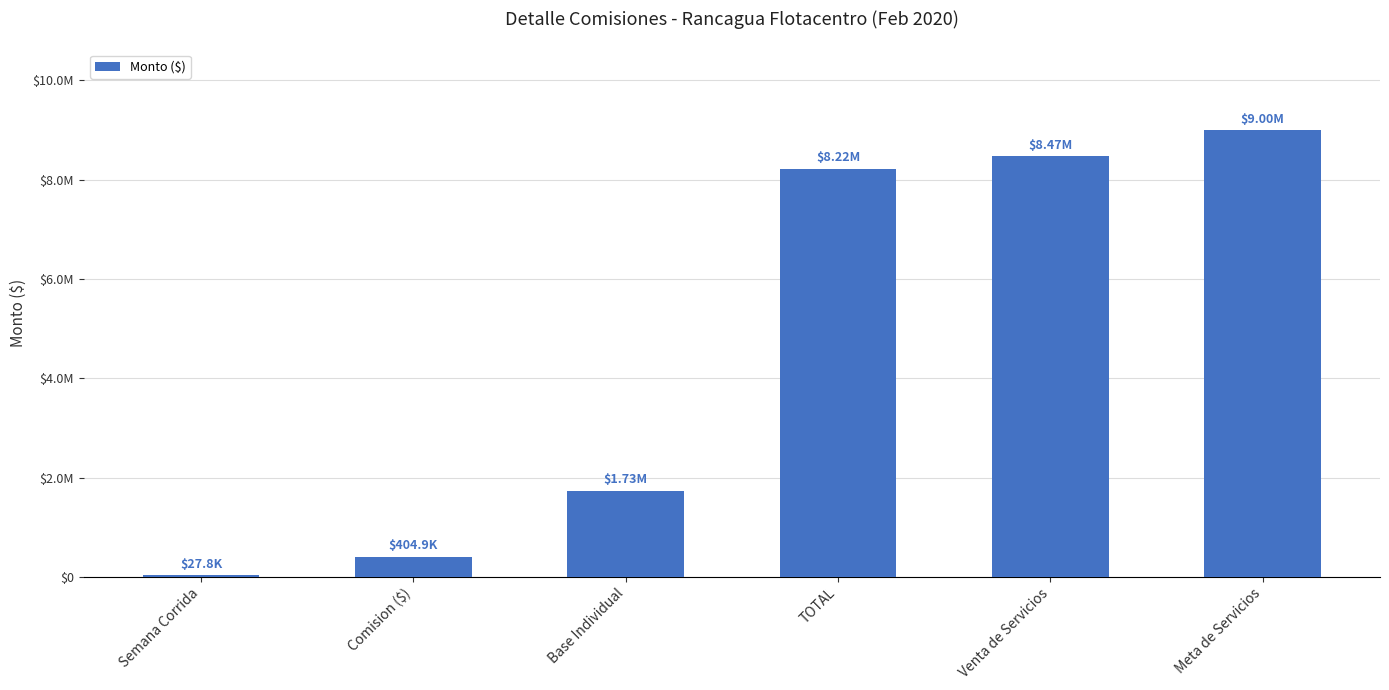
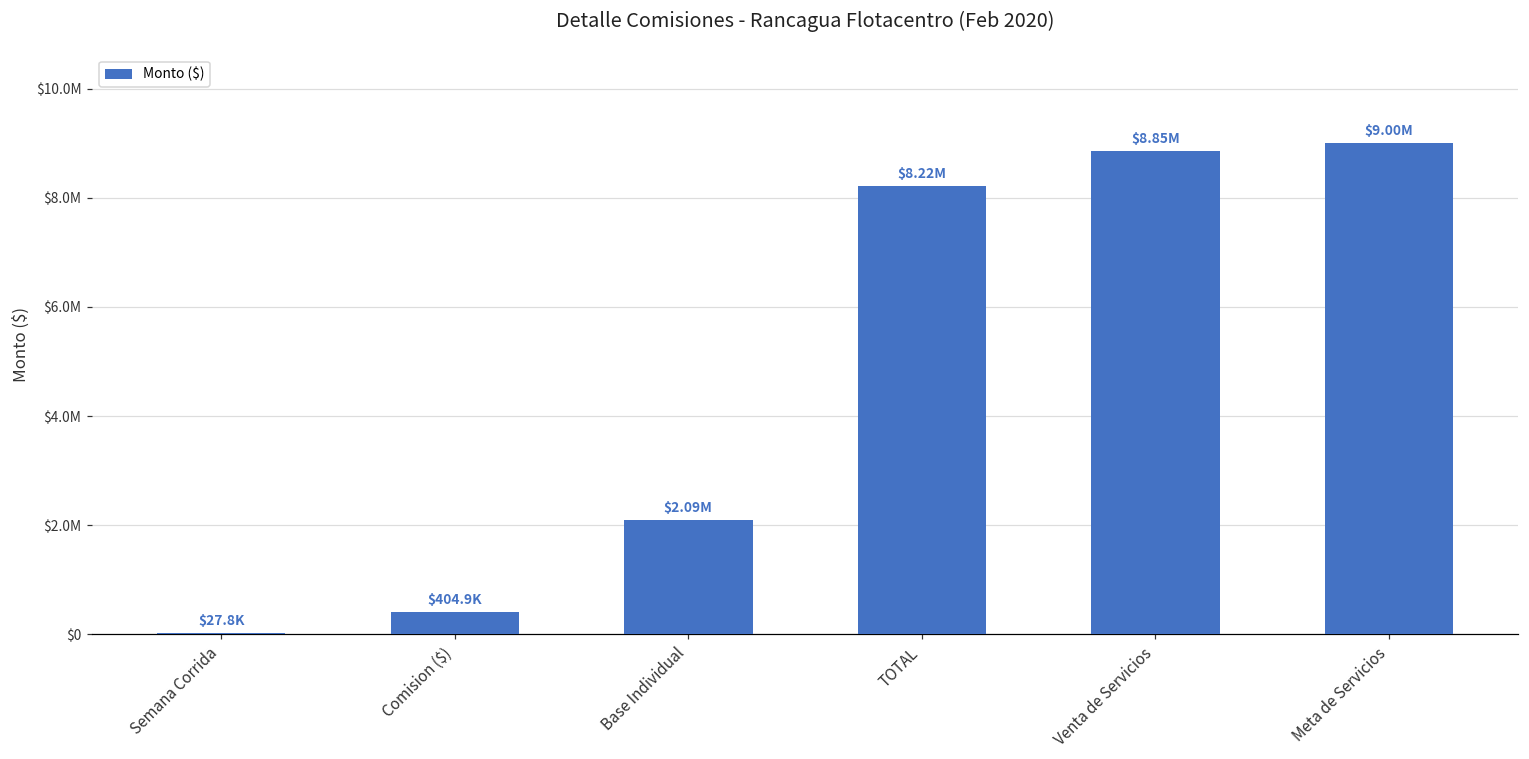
  {
    "Semana Corrida": "$27.8K",
    "Comision ($)": "$404.9K",
-   "Base Individual": "$1.73M",
+   "Base Individual": "$2.09M",
    "TOTAL": "$8.22M",
-   "Venta de Servicios": "$8.47M",
+   "Venta de Servicios": "$8.85M",
    "Meta de Servicios": "$9.00M"
  }
